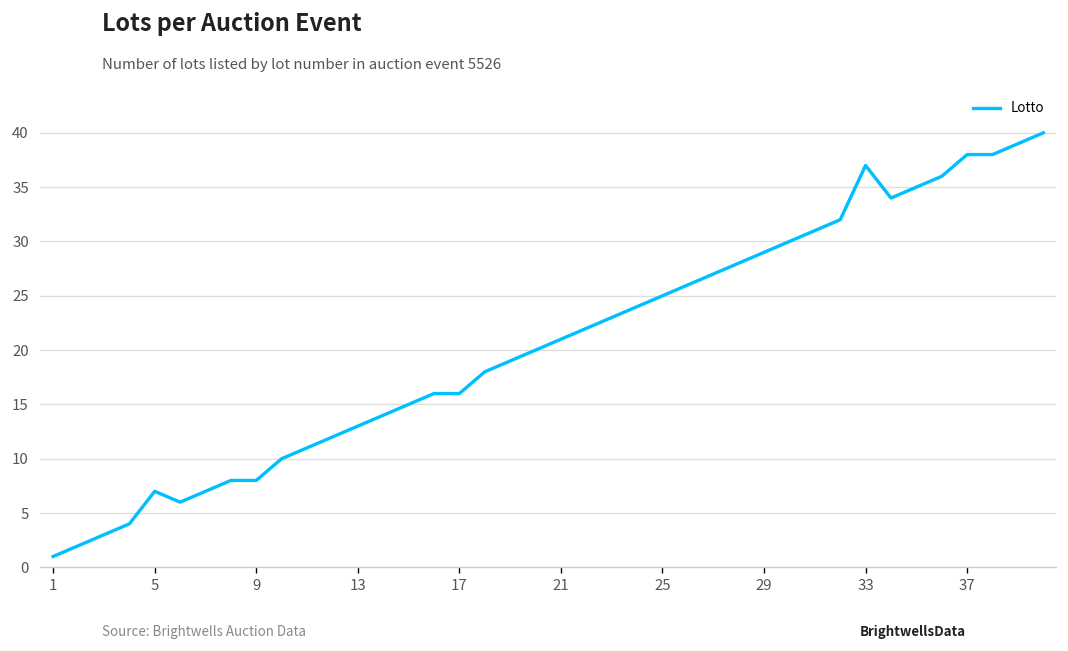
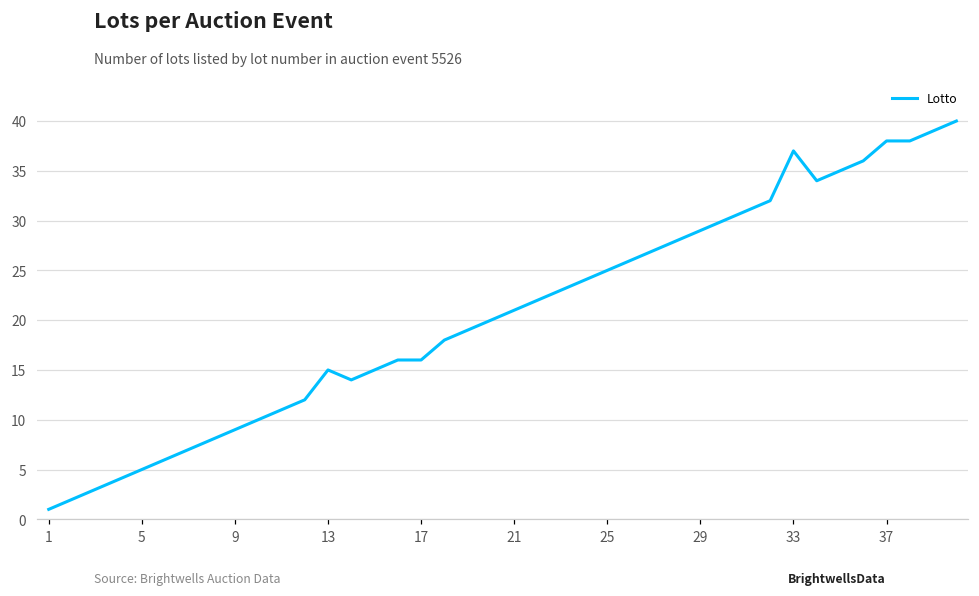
  {
    "1": 1,
-   "5": 7,
-   "9": 8,
-   "13": 13,
+   "5": 5,
+   "9": 9,
+   "13": 15,
    "17": 16,
    "21": 21,
    "25": 25,
    "29": 29,
    "33": 37,
    "37": 38
  }
